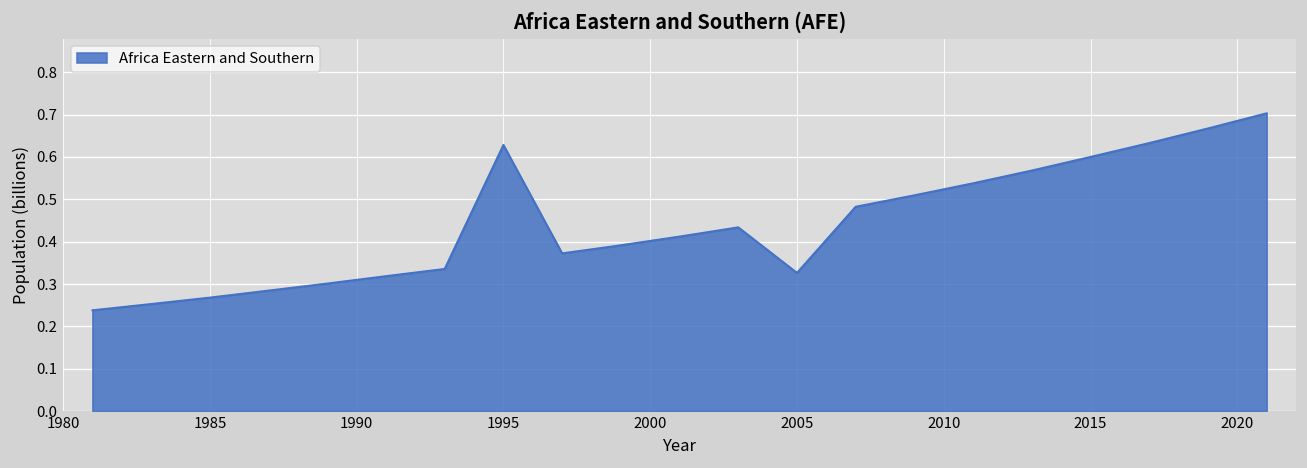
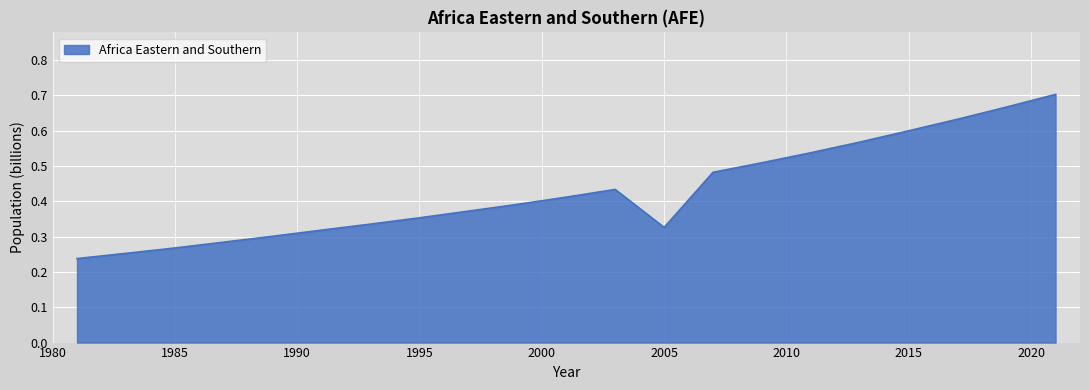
  {
    "1985": 0.27,
-   "1995": 0.63,
+   "1995": 0.35,
    "2005": 0.33,
    "2015": 0.60
  }
